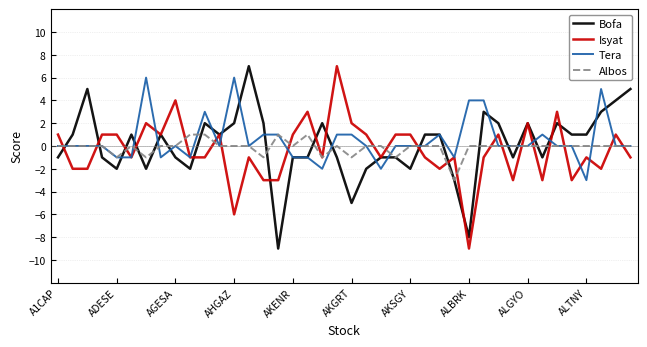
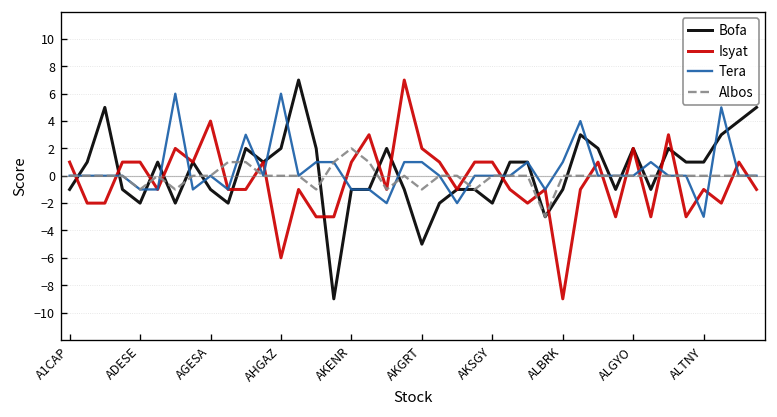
  {
    "Bofa": {
      "A1CAP": -1,
      "ADESE": -2,
      "AGESA": -1,
      "AHGAZ": 2,
      "AKGRT": -5,
      "AKSGY": -2,
-     "ALBRK": -8,
+     "ALBRK": -1,
      "ALTNY": 1
    },
    "Isyat": {
      "A1CAP": 1,
      "ADESE": 1,
      "AGESA": 4,
      "AHGAZ": -6,
      "AKENR": 1,
      "AKGRT": 2,
      "AKSGY": 1,
      "ALBRK": -9,
      "ALTNY": -1
    },
    "Tera": {
      "AHGAZ": 6,
      "AKGRT": 1,
-     "ALBRK": 4,
+     "ALBRK": 1,
      "ALTNY": -3
    },
    "Albos": {
      "AHGAZ": 0,
-     "AKENR": 0,
+     "AKENR": 2,
      "AKGRT": -1,
      "ALBRK": 0,
      "ALTNY": 0
    }
  }
